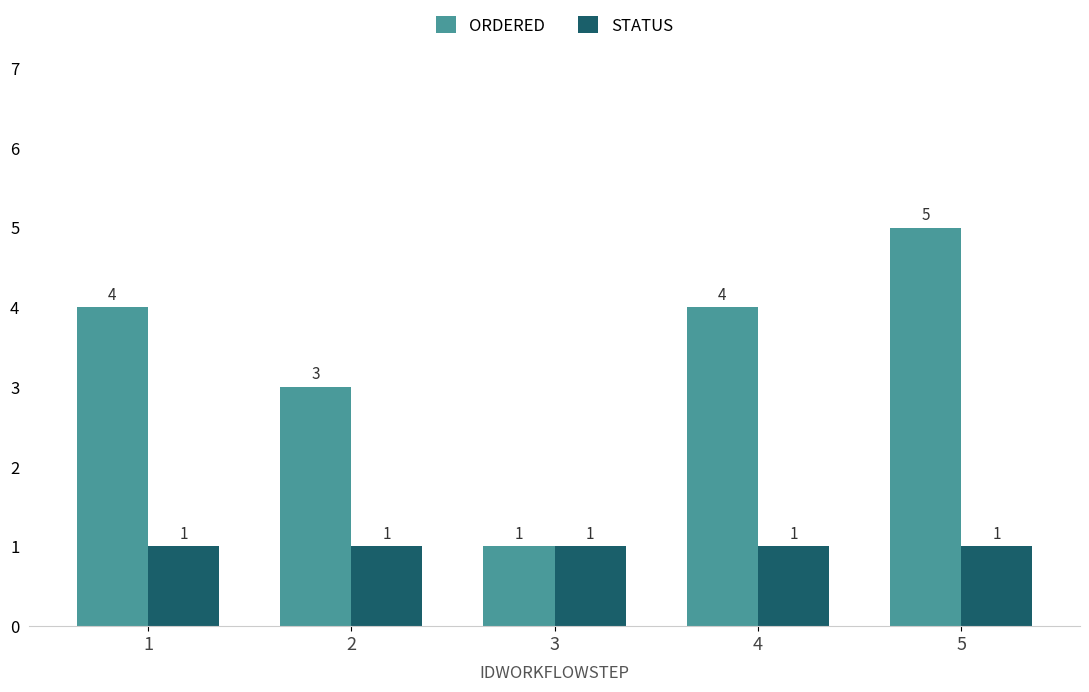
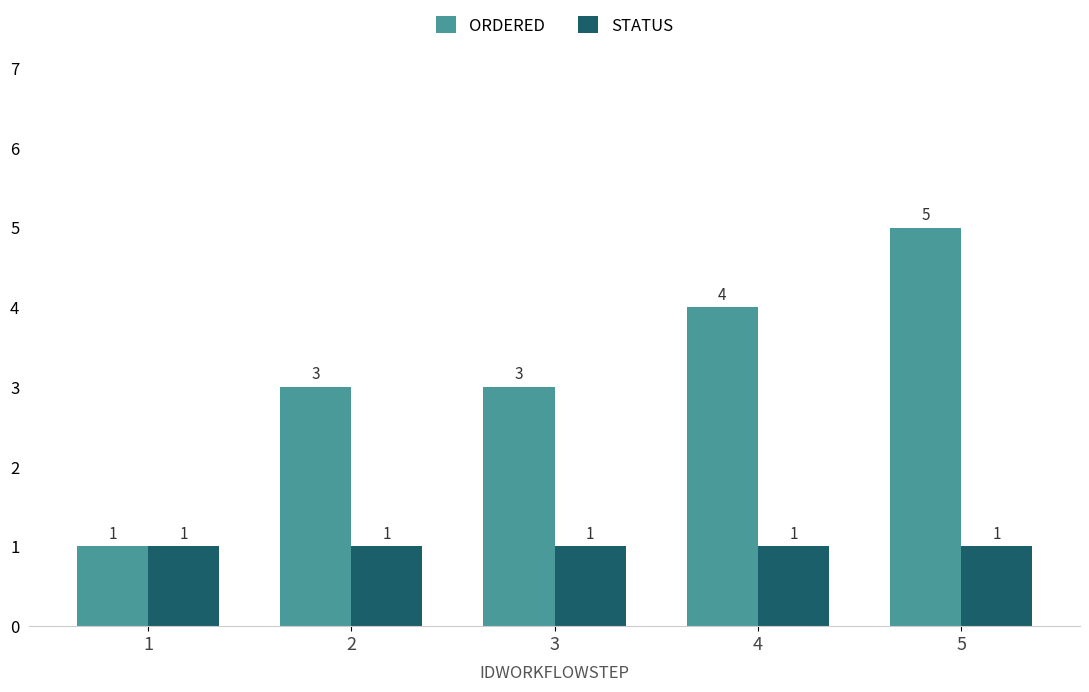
  {
    "ORDERED": {
-     "1": 4,
+     "1": 1,
      "2": 3,
-     "3": 1,
+     "3": 3,
      "4": 4,
      "5": 5
    },
    "STATUS": {
      "1": 1,
      "2": 1,
      "3": 1,
      "4": 1,
      "5": 1
    }
  }
